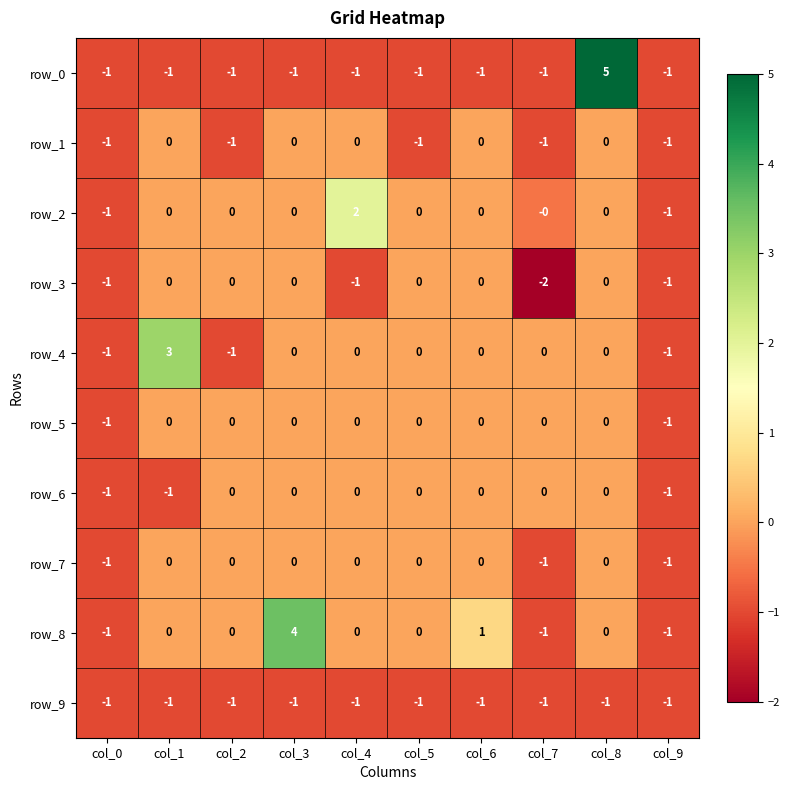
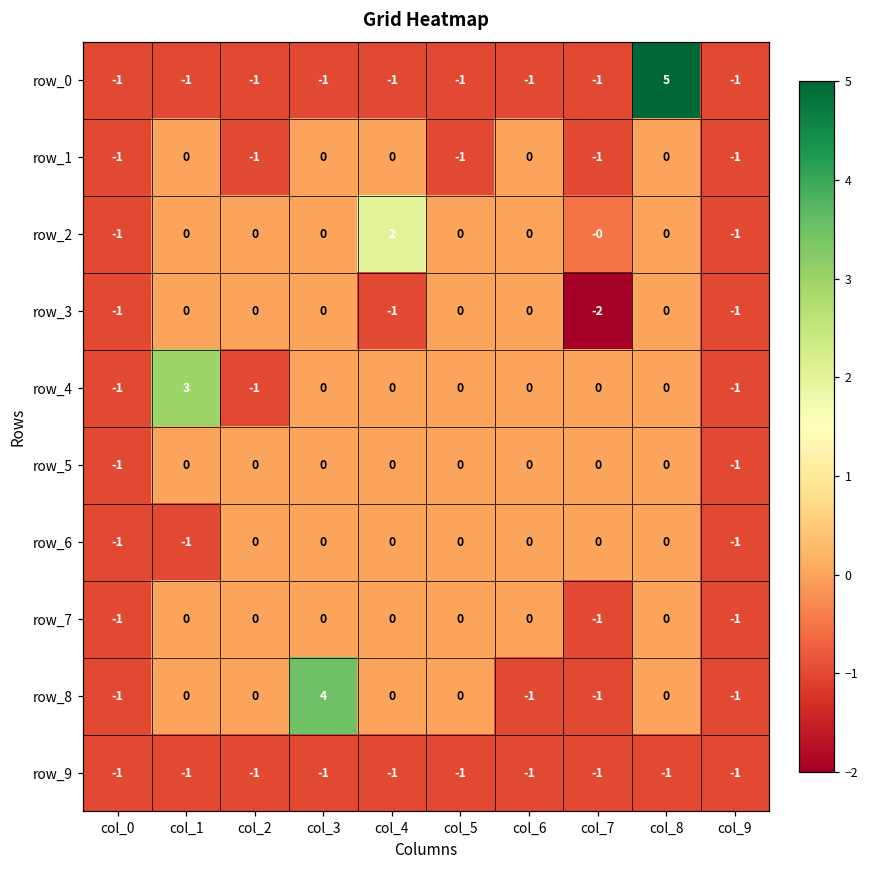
  {
    "row_0": {
      "col_0": -1,
      "col_1": -1,
      "col_2": -1,
      "col_3": -1,
      "col_4": -1,
      "col_5": -1,
      "col_6": -1,
      "col_7": -1,
      "col_8": 5,
      "col_9": -1
    },
    "row_1": {
      "col_0": -1,
      "col_1": 0,
      "col_2": -1,
      "col_3": 0,
      "col_4": 0,
      "col_5": -1,
      "col_6": 0,
      "col_7": -1,
      "col_8": 0,
      "col_9": -1
    },
    "row_2": {
      "col_0": -1,
      "col_1": 0,
      "col_2": 0,
      "col_3": 0,
      "col_4": 2,
      "col_5": 0,
      "col_6": 0,
      "col_7": -0,
      "col_8": 0,
      "col_9": -1
    },
    "row_3": {
      "col_0": -1,
      "col_1": 0,
      "col_2": 0,
      "col_3": 0,
      "col_4": -1,
      "col_5": 0,
      "col_6": 0,
      "col_7": -2,
      "col_8": 0,
      "col_9": -1
    },
    "row_4": {
      "col_0": -1,
      "col_1": 3,
      "col_2": -1,
      "col_3": 0,
      "col_4": 0,
      "col_5": 0,
      "col_6": 0,
      "col_7": 0,
      "col_8": 0,
      "col_9": -1
    },
    "row_5": {
      "col_0": -1,
      "col_1": 0,
      "col_2": 0,
      "col_3": 0,
      "col_4": 0,
      "col_5": 0,
      "col_6": 0,
      "col_7": 0,
      "col_8": 0,
      "col_9": -1
    },
    "row_6": {
      "col_0": -1,
      "col_1": -1,
      "col_2": 0,
      "col_3": 0,
      "col_4": 0,
      "col_5": 0,
      "col_6": 0,
      "col_7": 0,
      "col_8": 0,
      "col_9": -1
    },
    "row_7": {
      "col_0": -1,
      "col_1": 0,
      "col_2": 0,
      "col_3": 0,
      "col_4": 0,
      "col_5": 0,
      "col_6": 0,
      "col_7": -1,
      "col_8": 0,
      "col_9": -1
    },
    "row_8": {
      "col_0": -1,
      "col_1": 0,
      "col_2": 0,
      "col_3": 4,
      "col_4": 0,
      "col_5": 0,
-     "col_6": 1,
+     "col_6": -1,
      "col_7": -1,
      "col_8": 0,
      "col_9": -1
    },
    "row_9": {
      "col_0": -1,
      "col_1": -1,
      "col_2": -1,
      "col_3": -1,
      "col_4": -1,
      "col_5": -1,
      "col_6": -1,
      "col_7": -1,
      "col_8": -1,
      "col_9": -1
    }
  }
